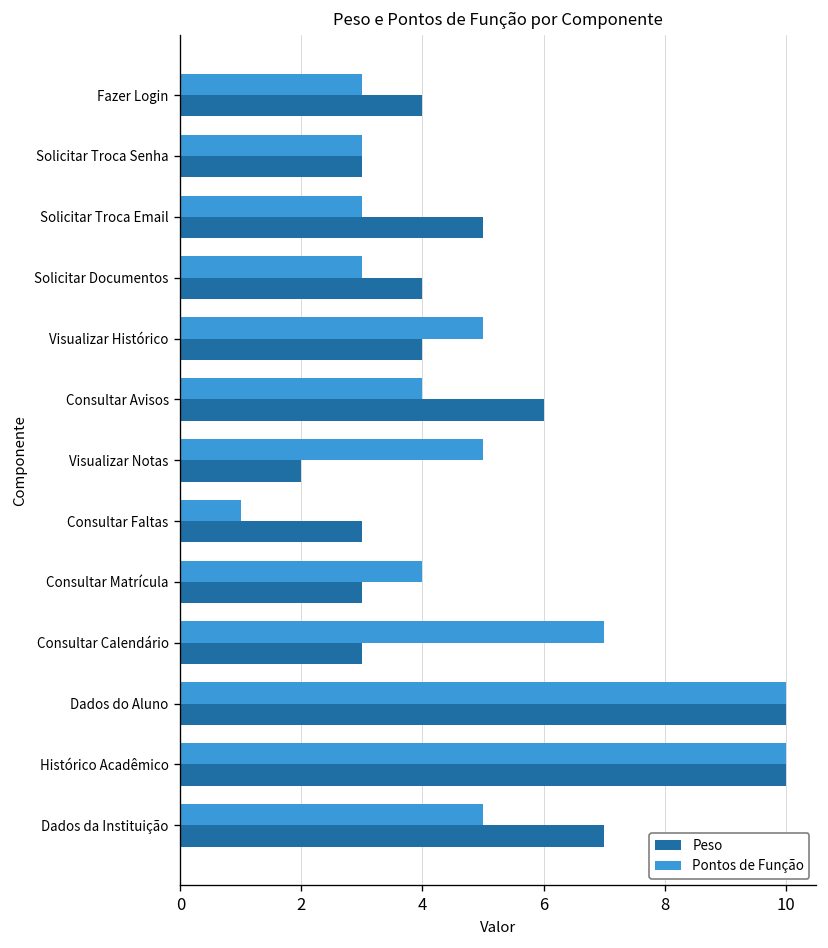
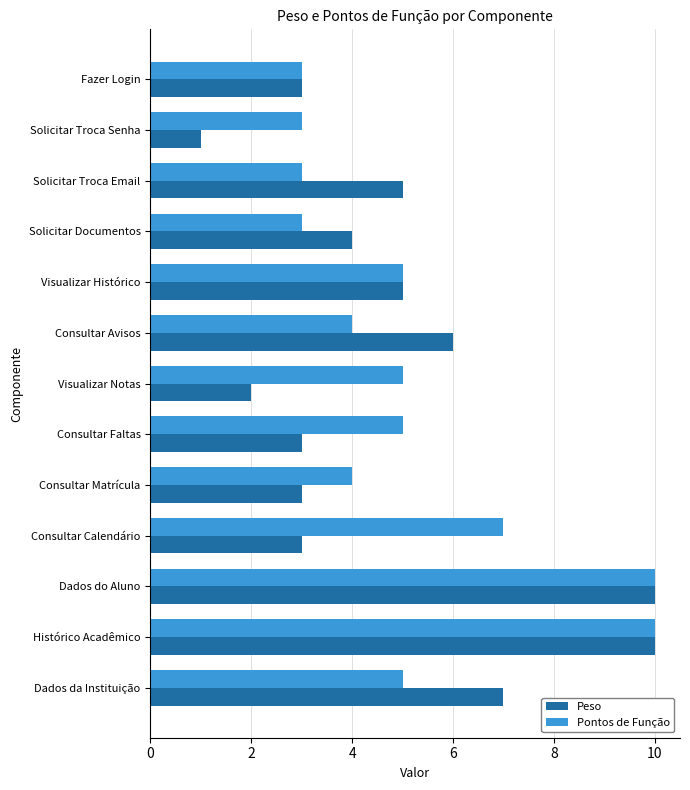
  {
    "Peso": {
-     "Fazer Login": 4,
-     "Solicitar Troca Senha": 3,
+     "Fazer Login": 3,
+     "Solicitar Troca Senha": 1,
      "Solicitar Troca Email": 5,
      "Solicitar Documentos": 4,
-     "Visualizar Histórico": 4,
+     "Visualizar Histórico": 5,
      "Consultar Avisos": 6,
      "Visualizar Notas": 2,
      "Consultar Faltas": 3,
      "Consultar Matrícula": 3,
      "Consultar Calendário": 3,
      "Dados do Aluno": 10,
      "Histórico Acadêmico": 10,
      "Dados da Instituição": 7
    },
    "Pontos de Função": {
      "Fazer Login": 3,
      "Solicitar Troca Senha": 3,
      "Solicitar Troca Email": 3,
      "Solicitar Documentos": 3,
      "Visualizar Histórico": 5,
      "Consultar Avisos": 4,
      "Visualizar Notas": 5,
-     "Consultar Faltas": 1,
+     "Consultar Faltas": 5,
      "Consultar Matrícula": 4,
      "Consultar Calendário": 7,
      "Dados do Aluno": 10,
      "Histórico Acadêmico": 10,
      "Dados da Instituição": 5
    }
  }
